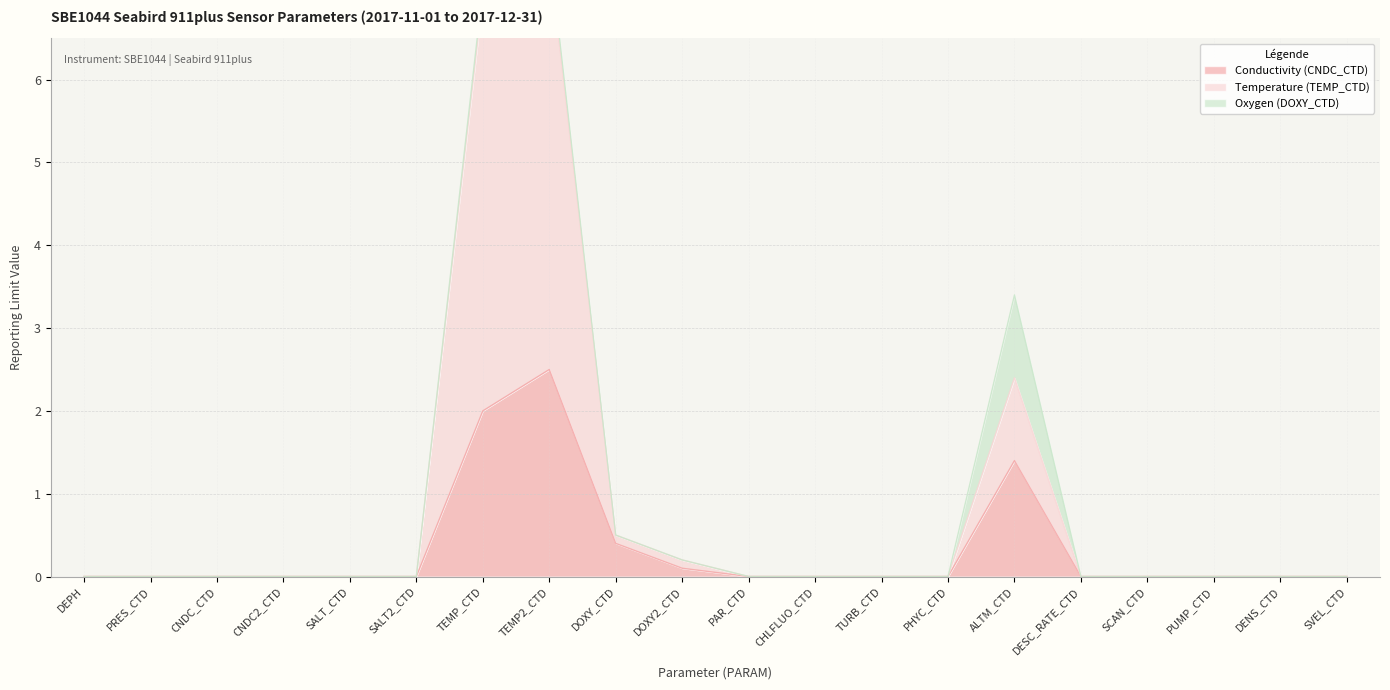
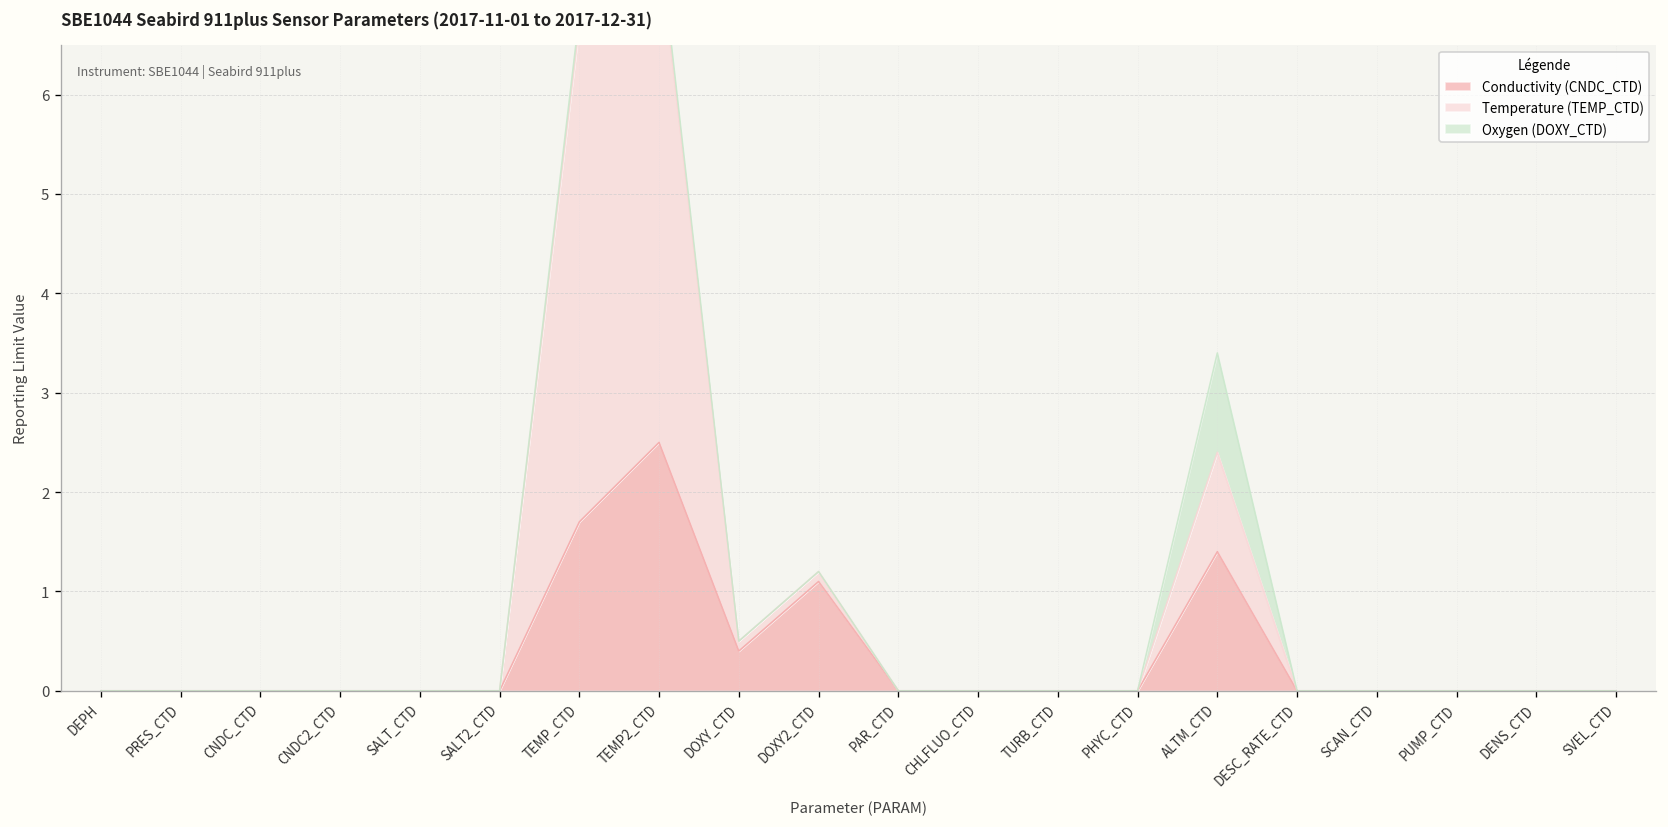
  {
    "Conductivity (CNDC_CTD)": {
-     "TEMP_CTD": 2.0,
+     "TEMP_CTD": 1.7,
      "TEMP2_CTD": 2.5,
      "DOXY_CTD": 0.4,
-     "DOXY2_CTD": 0.1,
+     "DOXY2_CTD": 1.1,
      "ALTM_CTD": 1.4
    }
  }
